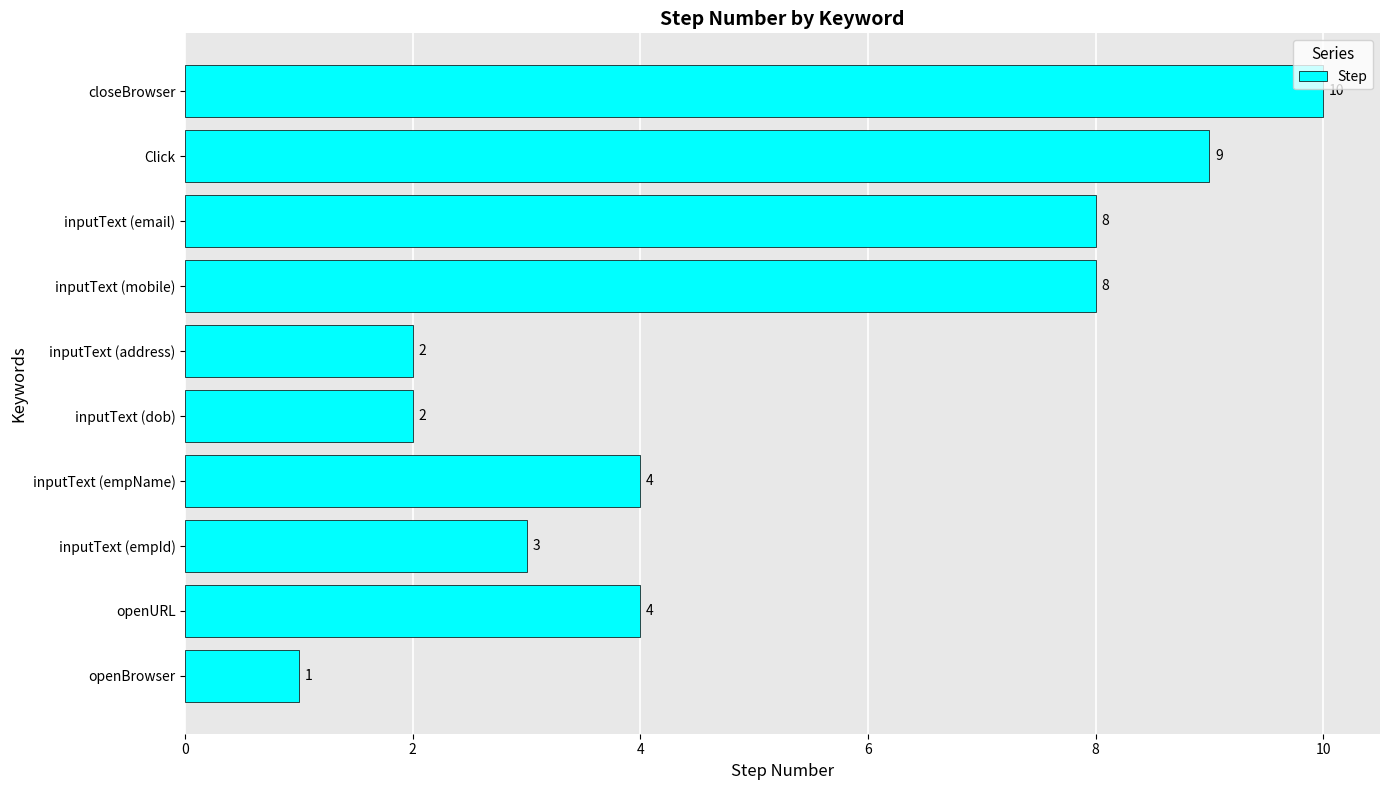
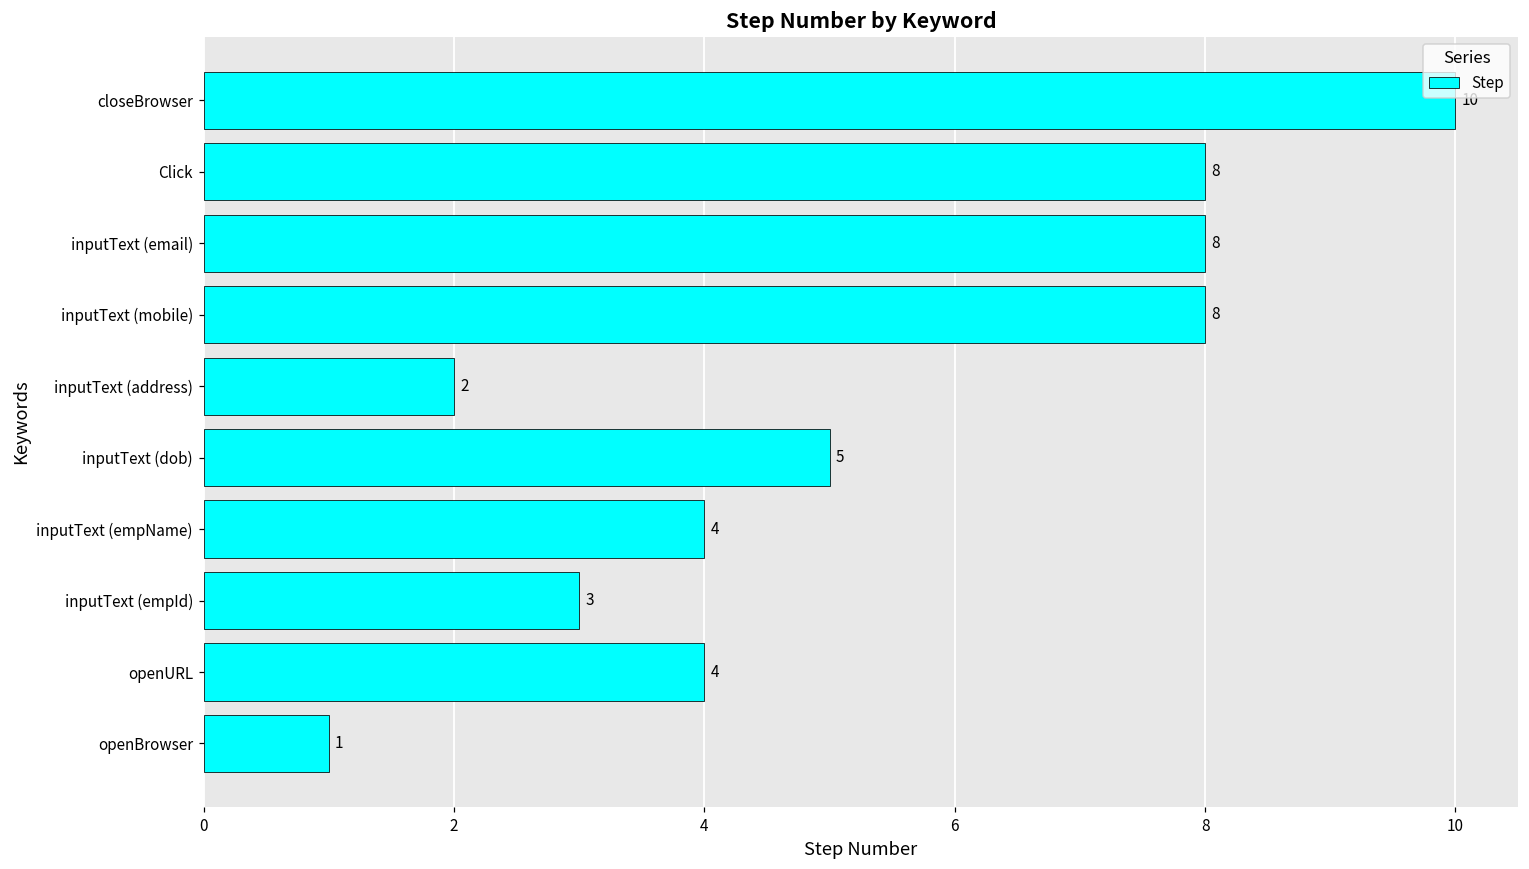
  {
-   "Click": 9,
+   "Click": 8,
    "inputText (email)": 8,
    "inputText (mobile)": 8,
    "inputText (address)": 2,
-   "inputText (dob)": 2,
+   "inputText (dob)": 5,
    "inputText (empName)": 4,
    "inputText (empId)": 3,
    "openURL": 4,
    "openBrowser": 1
  }
